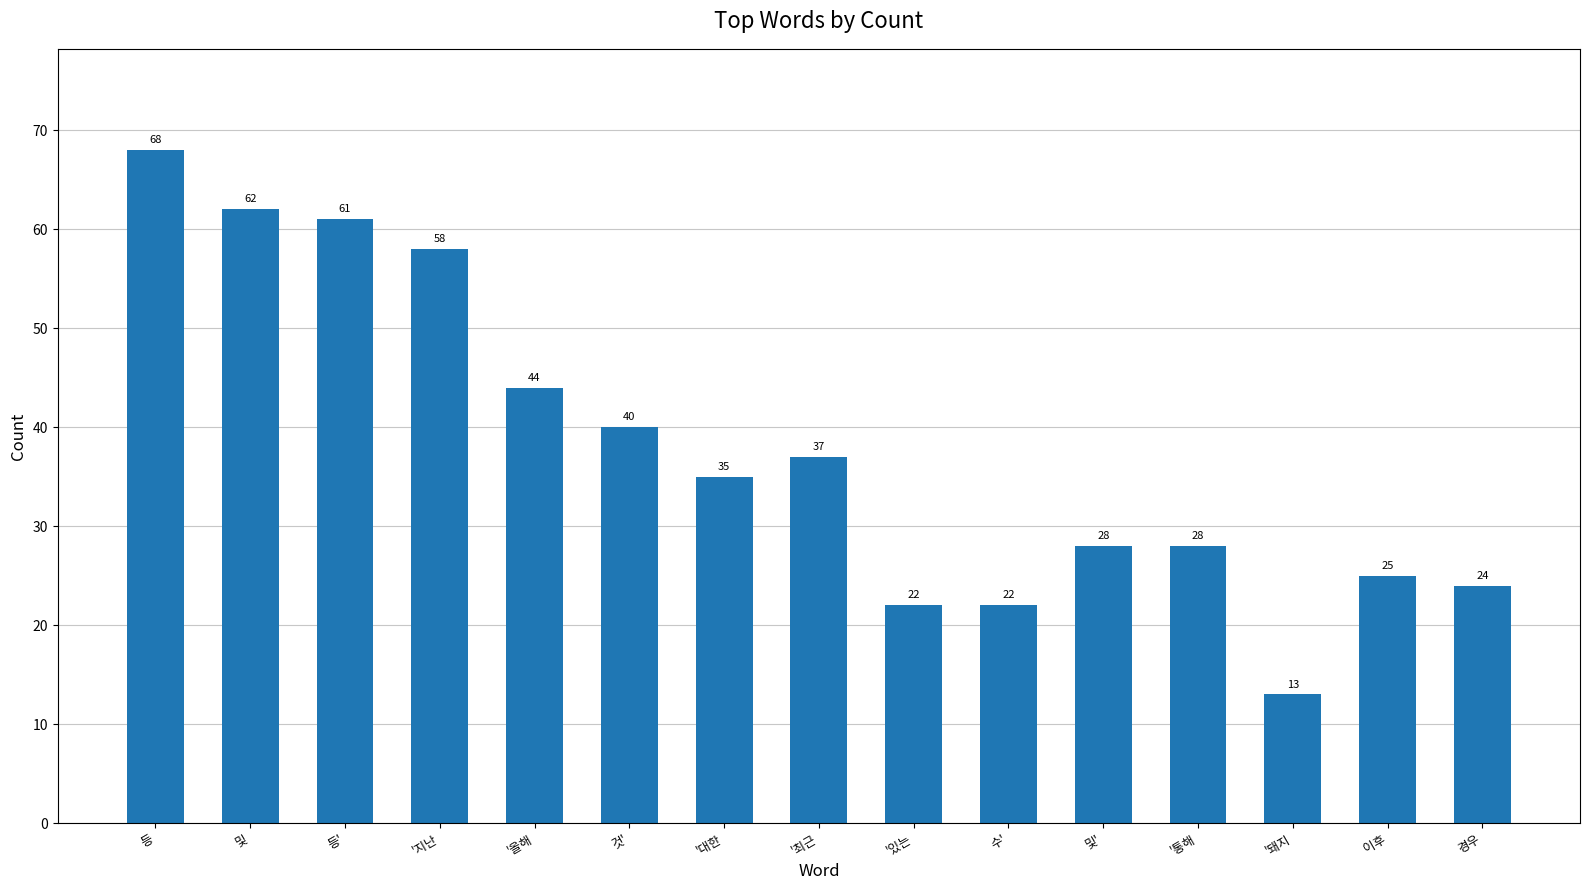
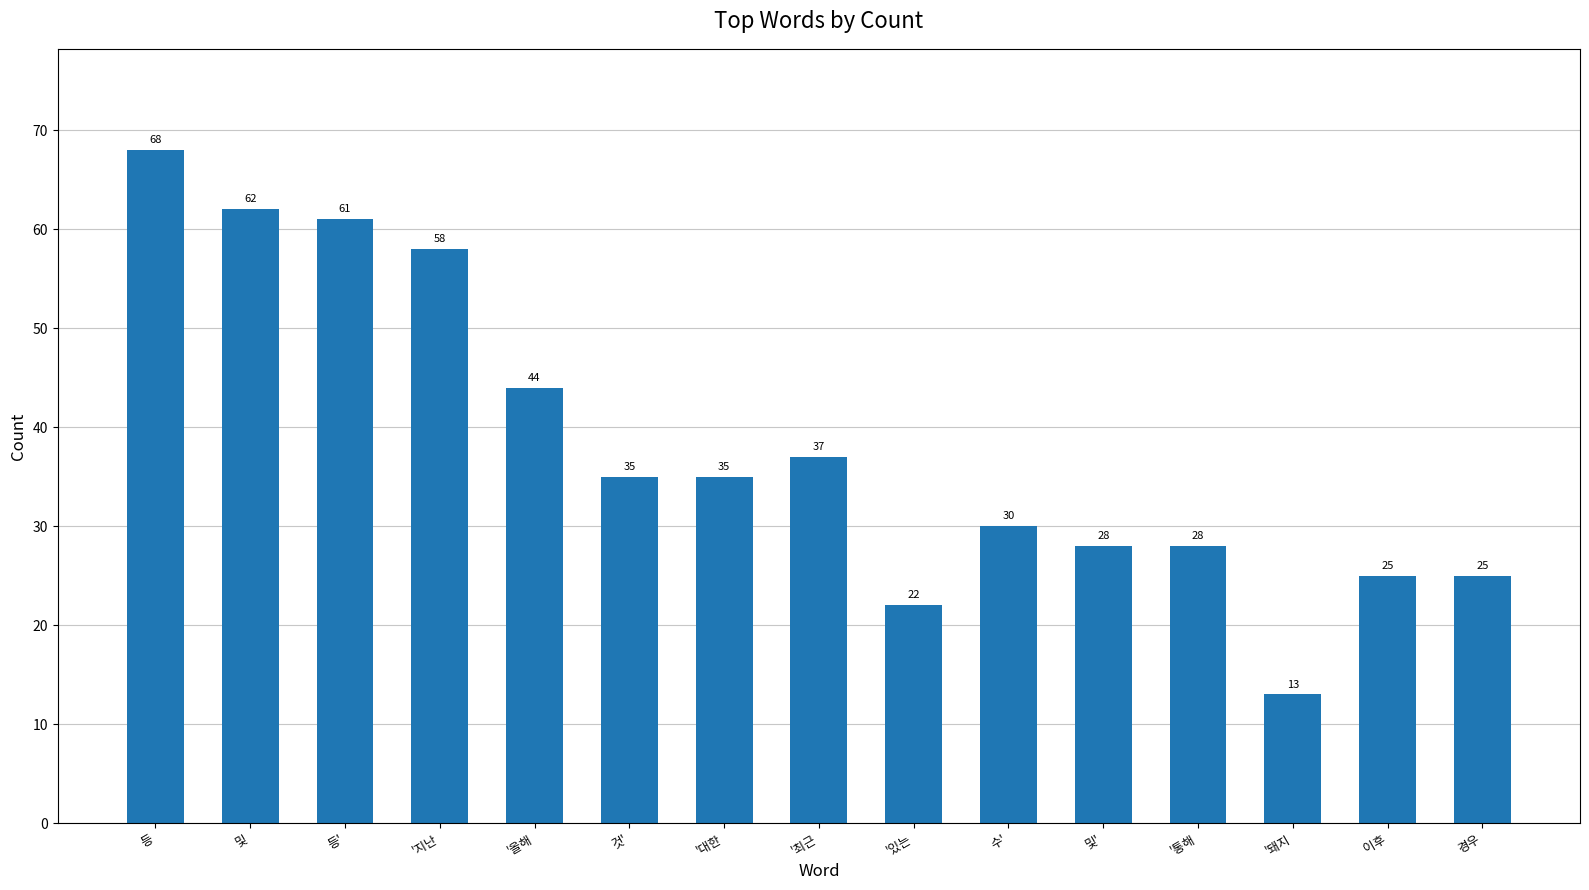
  {
    "등": 68,
    "및": 62,
    "등'": 61,
    "'지난": 58,
    "'올해": 44,
-   "것'": 40,
+   "것'": 35,
    "'대한": 35,
    "'최근": 37,
    "'있는": 22,
-   "수'": 22,
+   "수'": 30,
    "및'": 28,
    "'통해": 28,
    "'돼지": 13,
    "이후": 25,
-   "경우": 24
+   "경우": 25
  }
